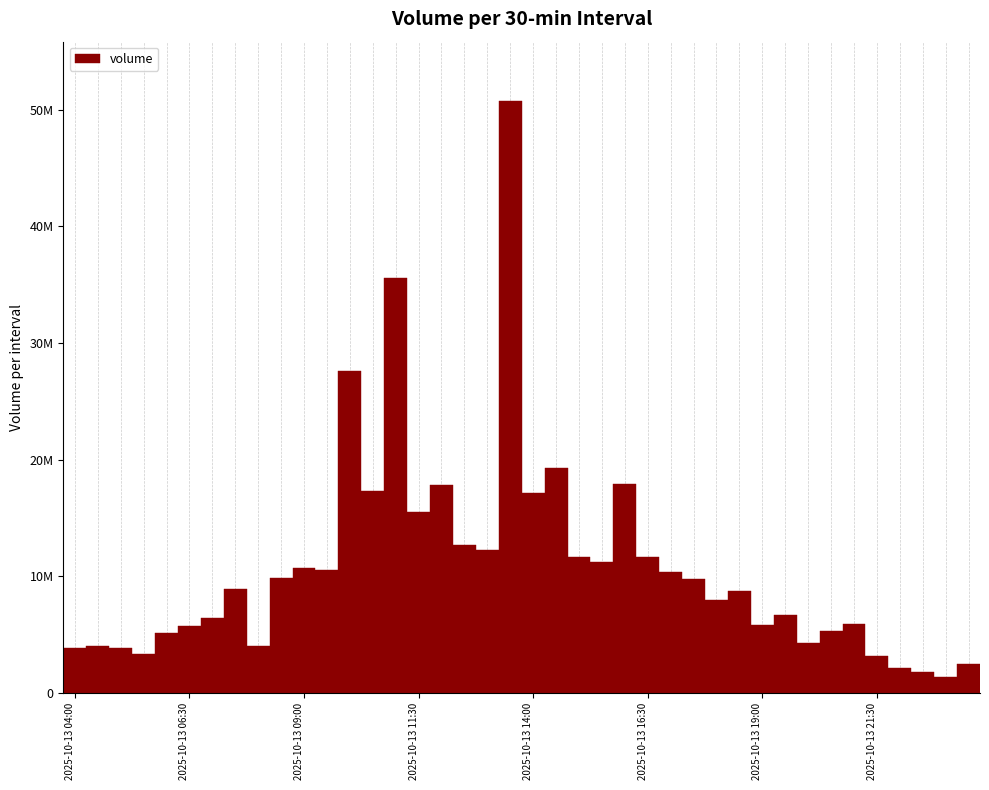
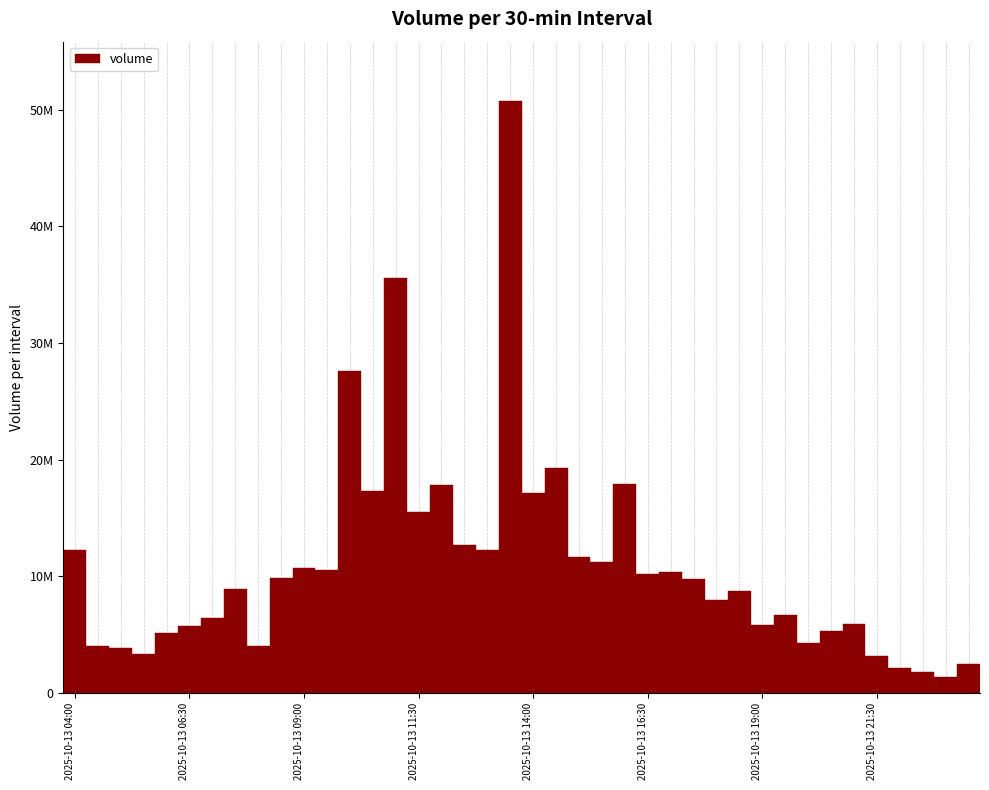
  {
-   "2025-10-13 04:00": 3900000,
+   "2025-10-13 04:00": 12200000,
    "2025-10-13 06:30": 5800000,
    "2025-10-13 09:00": 10700000,
    "2025-10-13 11:30": 15500000,
    "2025-10-13 14:00": 17200000,
-   "2025-10-13 16:30": 11600000,
+   "2025-10-13 16:30": 10200000,
    "2025-10-13 19:00": 5900000,
    "2025-10-13 21:30": 3200000
  }
